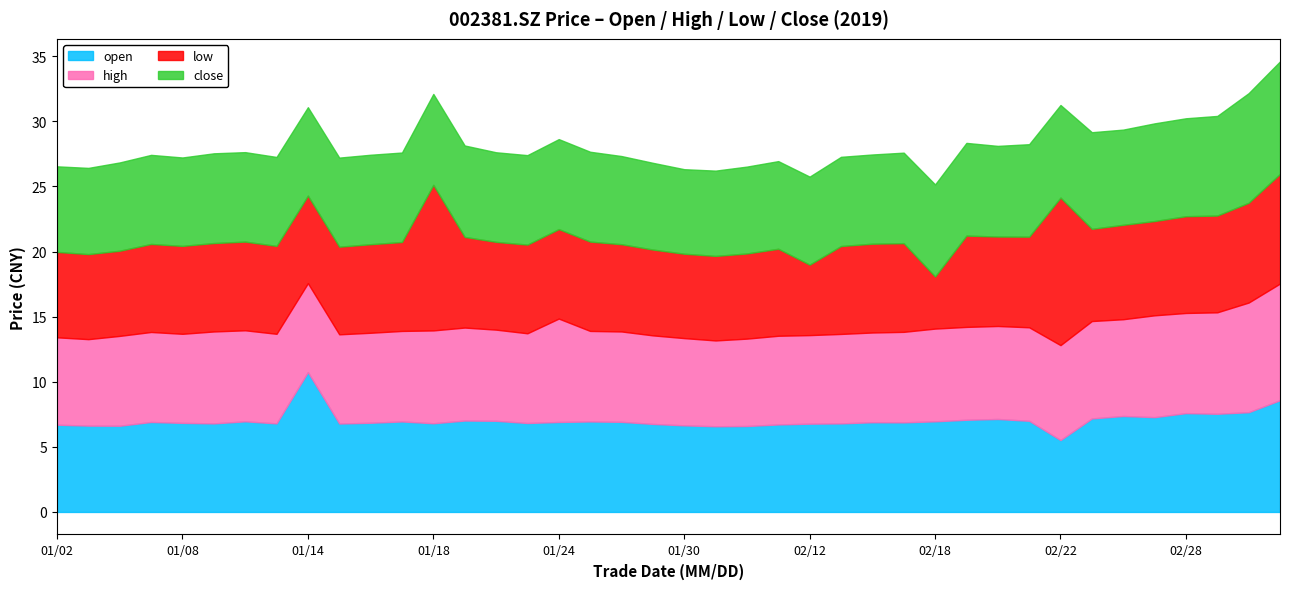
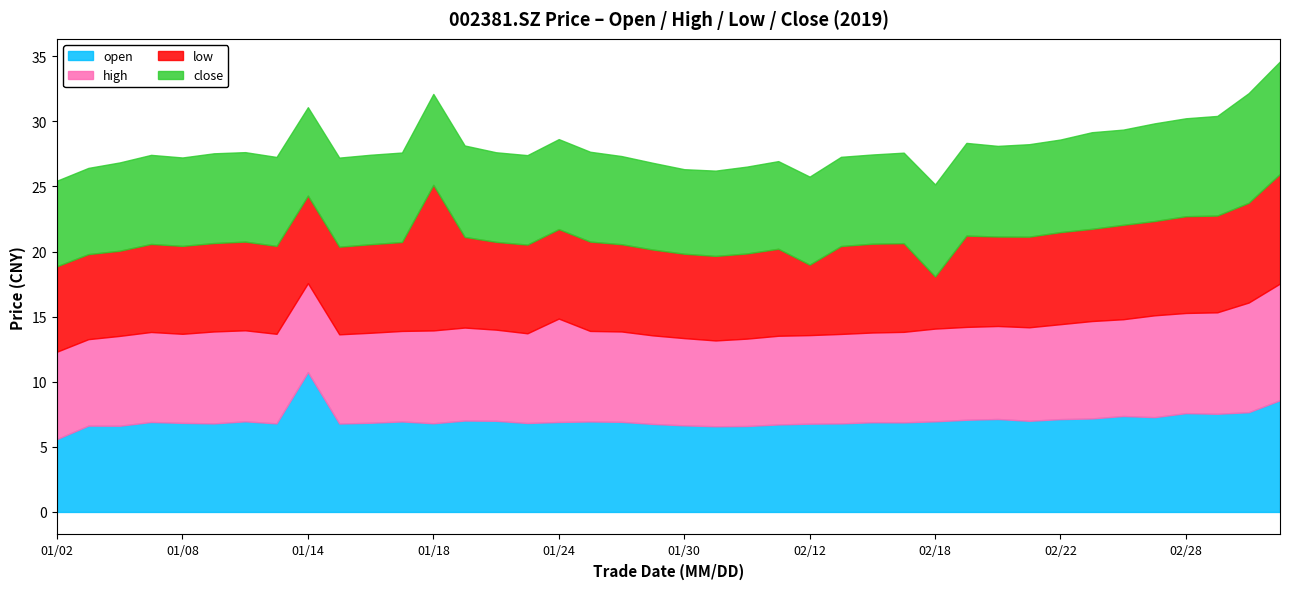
  {
    "open": {
-     "01/02": 6.7,
+     "01/02": 5.6,
      "01/08": 6.8,
      "01/14": 10.7,
      "01/18": 6.8,
      "01/24": 6.9,
      "01/30": 6.7,
      "02/12": 6.8,
      "02/18": 7.0,
-     "02/22": 5.5,
+     "02/22": 7.1,
      "02/28": 7.6
    },
    "high": {
      "01/02": 6.7,
      "01/08": 6.8,
      "01/14": 6.8,
      "01/18": 7.1,
      "01/24": 7.9,
      "01/30": 6.7,
      "02/12": 6.8,
      "02/18": 7.1,
      "02/22": 7.3,
      "02/28": 7.7
    },
    "low": {
      "01/02": 6.6,
      "01/08": 6.8,
      "01/14": 6.7,
      "01/18": 11.2,
      "01/24": 6.9,
      "01/30": 6.5,
      "02/12": 5.4,
      "02/18": 4.0,
-     "02/22": 11.3,
+     "02/22": 7.1,
      "02/28": 7.4
    },
    "close": {
      "01/02": 6.6,
      "01/08": 6.8,
      "01/14": 6.8,
      "01/18": 7.0,
      "01/24": 6.9,
      "01/30": 6.5,
      "02/12": 6.8,
      "02/18": 7.1,
      "02/22": 7.1,
      "02/28": 7.5
    }
  }
